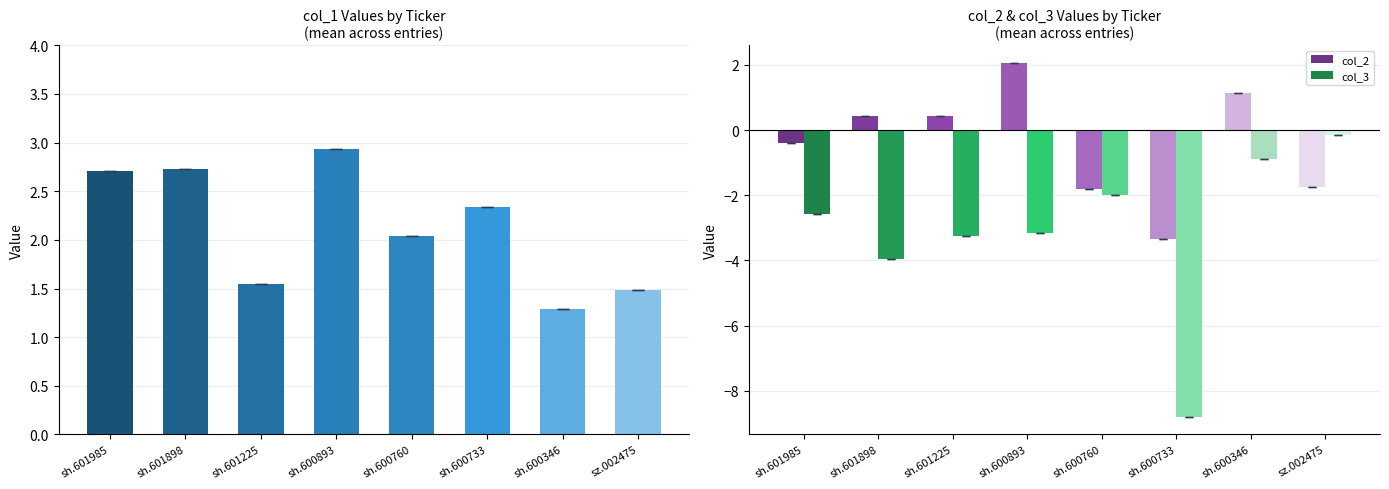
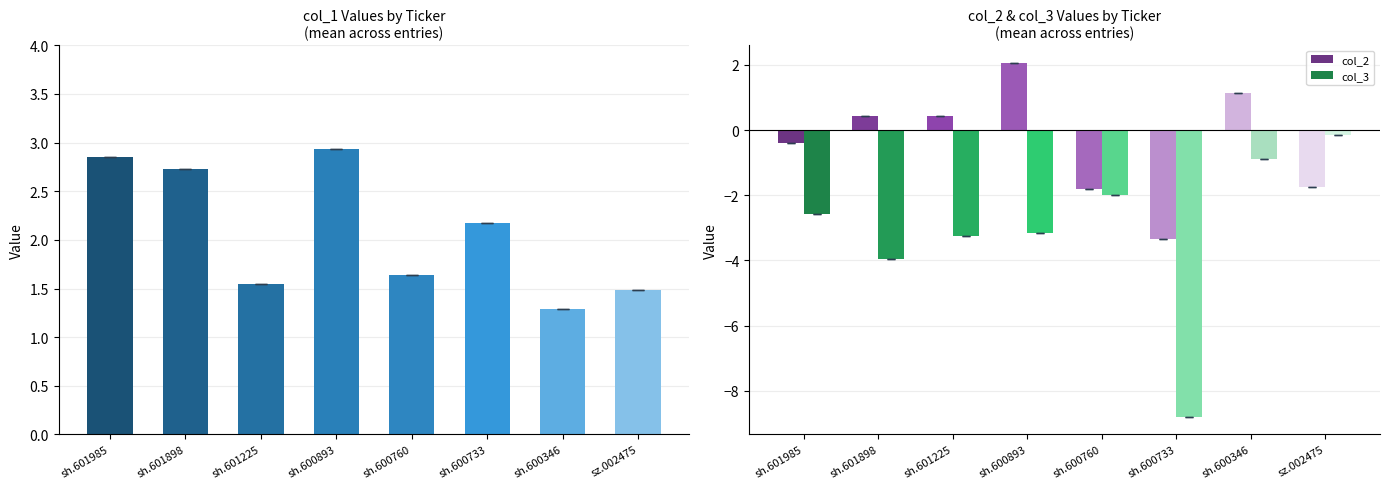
  {
    "col_1 Values by Ticker (mean across entries)": {
-     "sh.601985": 2.7,
+     "sh.601985": 2.9,
      "sh.601898": 2.7,
      "sh.601225": 1.5,
      "sh.600893": 2.9,
-     "sh.600760": 2.0,
-     "sh.600733": 2.3,
+     "sh.600760": 1.6,
+     "sh.600733": 2.2,
      "sh.600346": 1.3,
      "sz.002475": 1.5
    },
    "col_2 & col_3 Values by Ticker (mean across entries)": {
      "col_2": {
        "sh.601985": -0.4,
        "sh.601898": 0.4,
        "sh.601225": 0.4,
        "sh.600893": 2.1,
        "sh.600760": -1.8,
        "sh.600733": -3.4,
        "sh.600346": 1.1,
        "sz.002475": -1.7
      },
      "col_3": {
        "sh.601985": -2.6,
        "sh.601898": -4.0,
        "sh.601225": -3.2,
        "sh.600893": -3.2,
        "sh.600760": -2.0,
        "sh.600733": -8.8,
        "sh.600346": -0.9,
        "sz.002475": -0.1
      }
    }
  }
